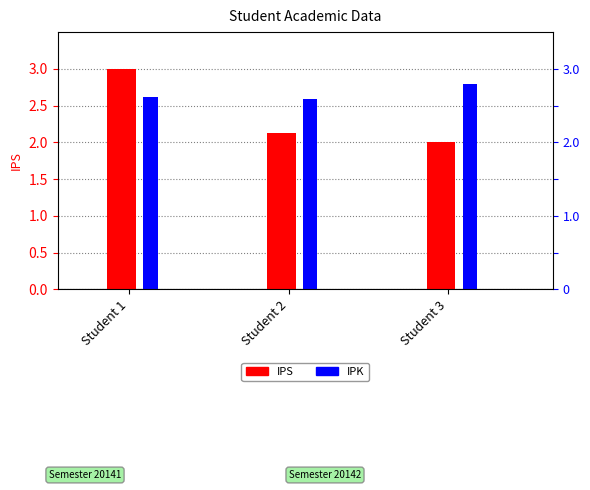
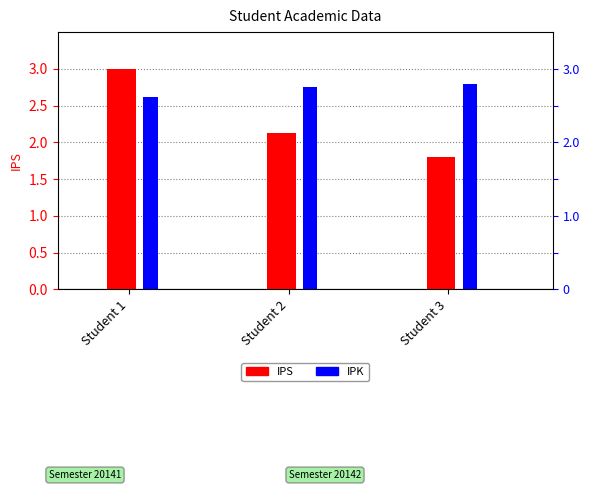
  {
    "IPS": {
      "Student 1": 3.0,
      "Student 2": 2.1,
-     "Student 3": 2.0
+     "Student 3": 1.8
    },
    "IPK": {
      "Student 1": 2.6,
-     "Student 2": 2.6,
+     "Student 2": 2.8,
      "Student 3": 2.8
    }
  }
